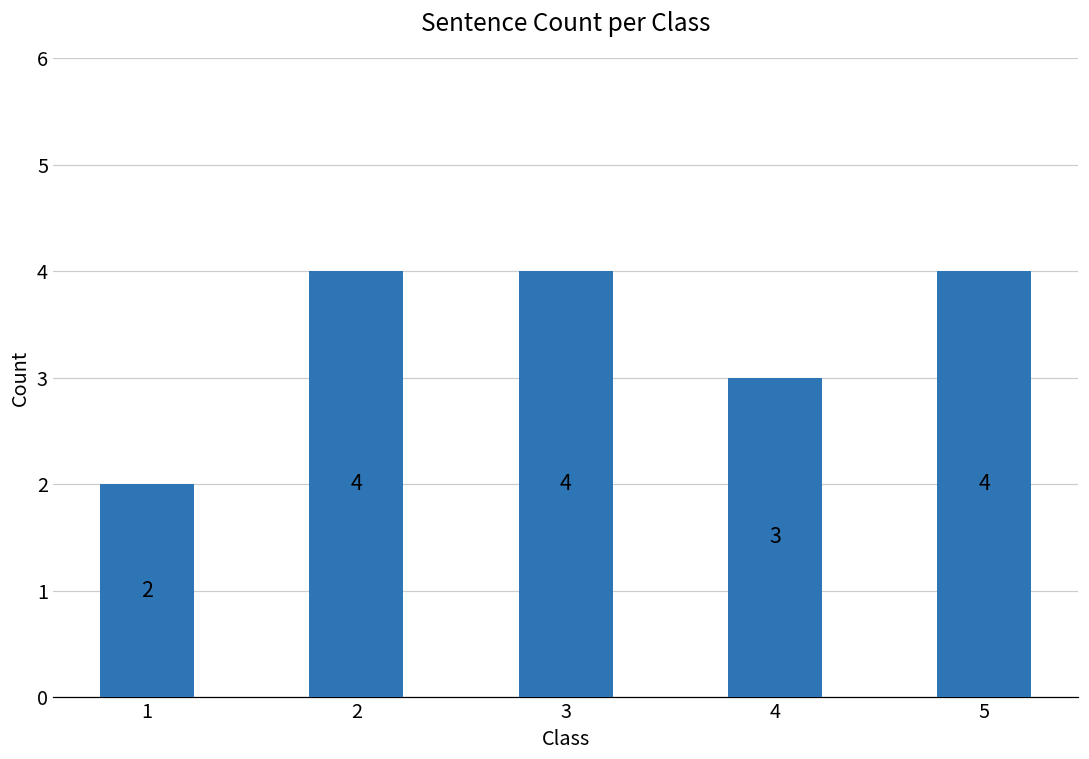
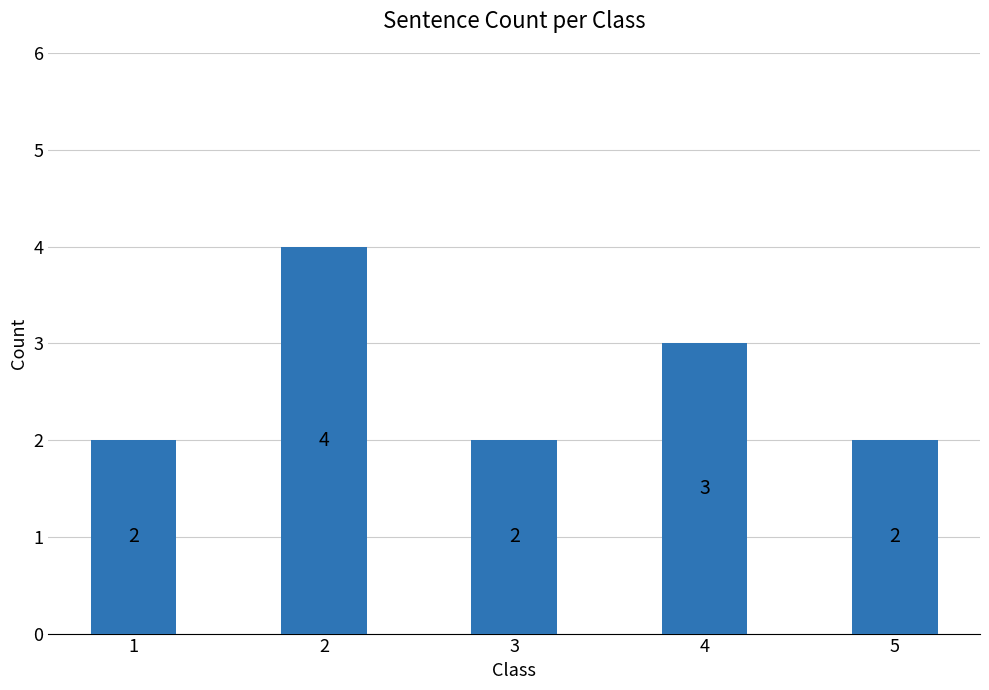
  {
    "1": 2,
    "2": 4,
-   "3": 4,
+   "3": 2,
    "4": 3,
-   "5": 4
+   "5": 2
  }
